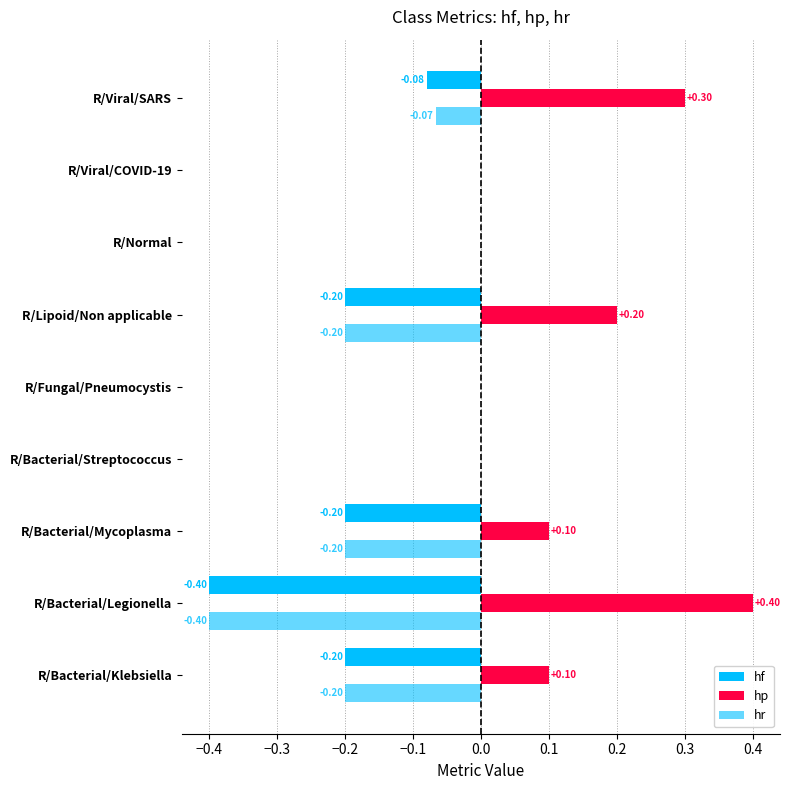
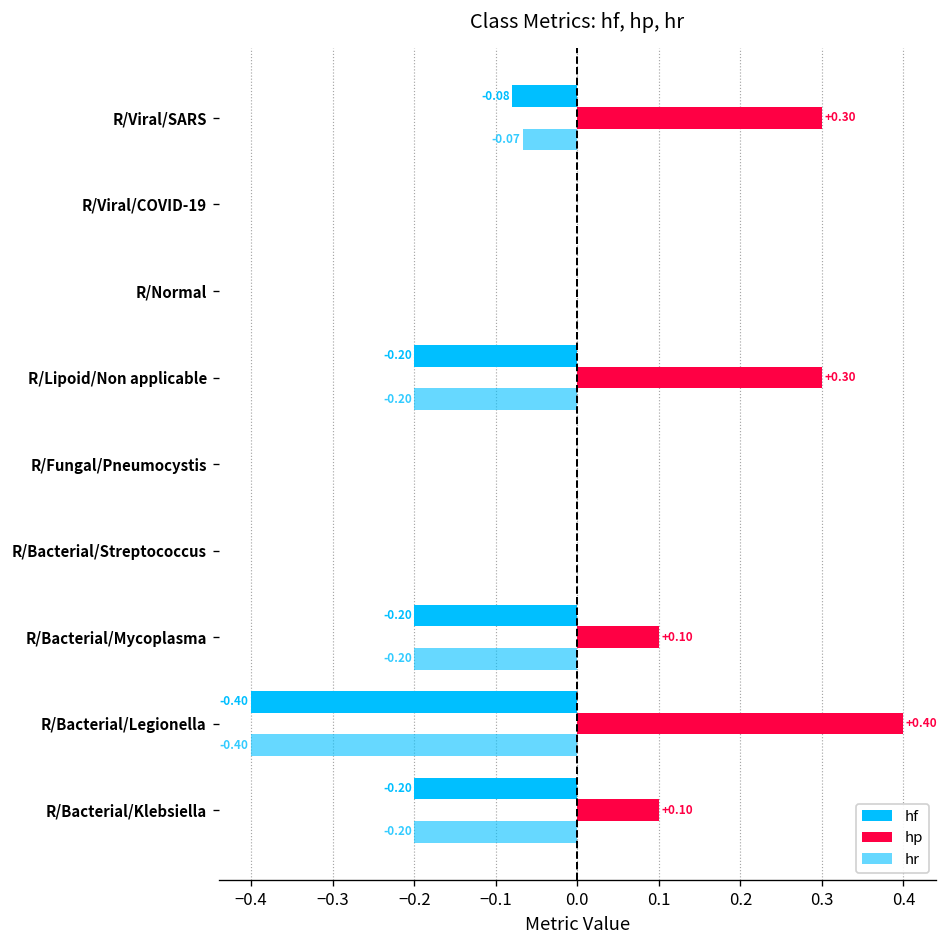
  {
    "hp": {
      "R/Viral/SARS": "+0.30",
-     "R/Lipoid/Non applicable": "+0.20",
+     "R/Lipoid/Non applicable": "+0.30",
      "R/Bacterial/Mycoplasma": "+0.10",
      "R/Bacterial/Legionella": "+0.40",
      "R/Bacterial/Klebsiella": "+0.10"
    }
  }
